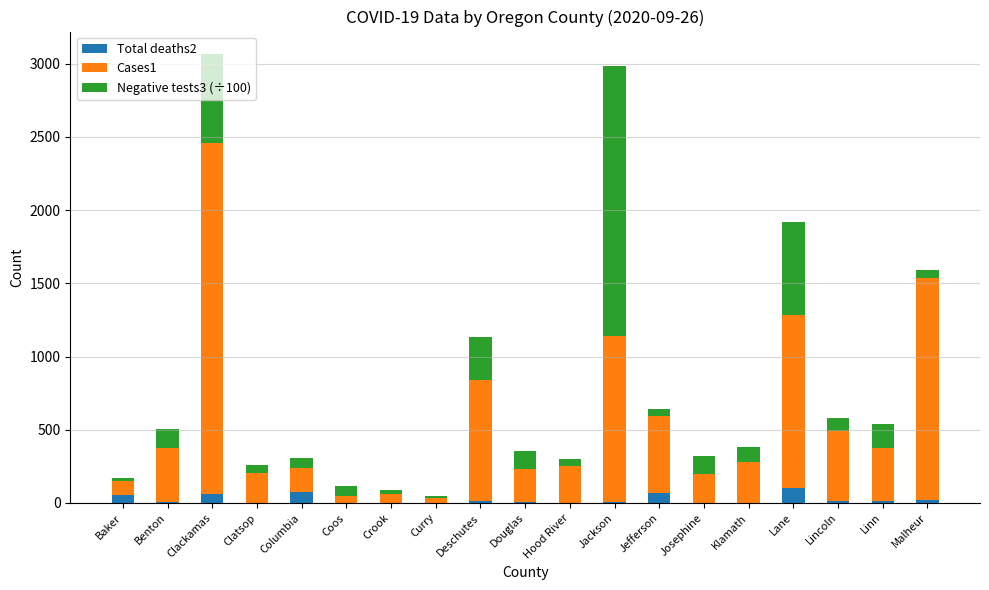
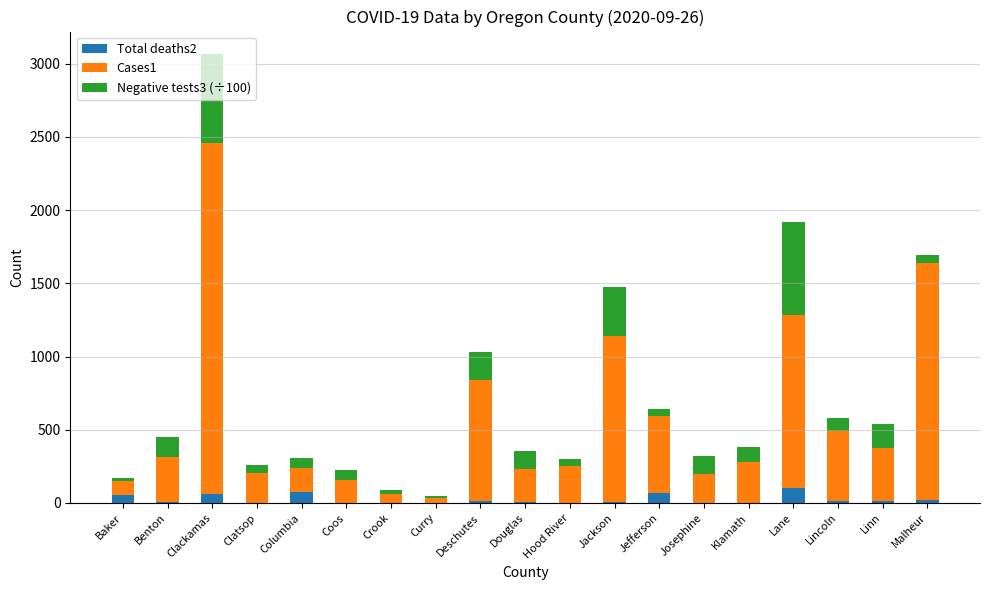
  {
    "Total deaths2": {
      "Baker": 60,
      "Clackamas": 60,
      "Clatsop": 0,
      "Columbia": 80,
      "Coos": 0,
      "Curry": 0,
      "Hood River": 0,
      "Jefferson": 70,
      "Lane": 100,
      "Malheur": 20
    },
    "Cases1": {
      "Baker": 90,
-     "Benton": 370,
+     "Benton": 310,
      "Clackamas": 2400,
      "Clatsop": 200,
      "Columbia": 170,
-     "Coos": 50,
+     "Coos": 160,
      "Crook": 60,
      "Curry": 30,
      "Deschutes": 830,
      "Douglas": 230,
      "Hood River": 250,
      "Jackson": 1140,
      "Jefferson": 530,
      "Josephine": 200,
      "Klamath": 280,
      "Lane": 1190,
      "Lincoln": 480,
      "Linn": 360,
-     "Malheur": 1520
+     "Malheur": 1620
    },
    "Negative tests3 (÷100)": {
      "Baker": 20,
      "Benton": 130,
      "Clatsop": 60,
      "Columbia": 70,
      "Coos": 70,
      "Crook": 30,
      "Curry": 20,
-     "Deschutes": 290,
+     "Deschutes": 190,
      "Douglas": 130,
      "Hood River": 50,
-     "Jackson": 1840,
+     "Jackson": 330,
      "Jefferson": 50,
      "Josephine": 120,
      "Klamath": 100,
      "Lane": 640,
      "Lincoln": 90,
      "Linn": 160,
      "Malheur": 50
    }
  }
